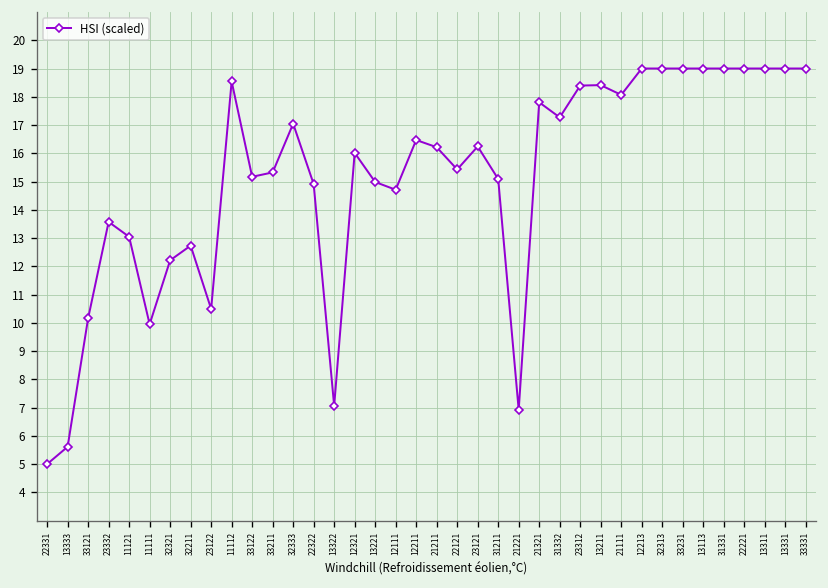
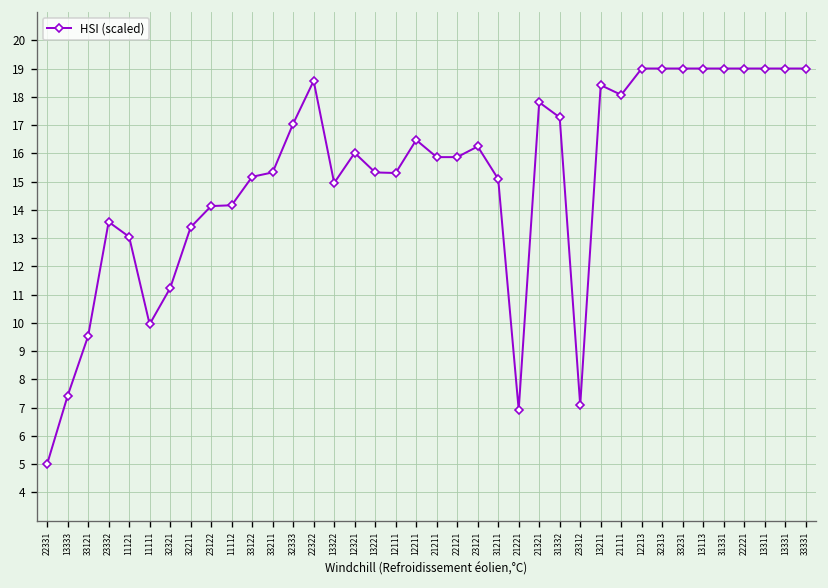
  {
    "22331": 5.0,
-   "13333": 5.6,
-   "33121": 10.2,
+   "13333": 7.4,
+   "33121": 9.5,
    "23332": 13.6,
    "11121": 13.0,
    "11111": 9.9,
-   "32321": 12.2,
-   "32211": 12.7,
-   "23122": 10.5,
-   "11112": 18.5,
+   "32321": 11.2,
+   "32211": 13.4,
+   "23122": 14.1,
+   "11112": 14.2,
    "33122": 15.2,
    "33211": 15.3,
    "32333": 17.0,
-   "22322": 14.9,
-   "13322": 7.1,
+   "22322": 18.6,
+   "13322": 14.9,
    "12321": 16.0,
-   "13221": 15.0,
-   "12111": 14.7,
+   "13221": 15.3,
+   "12111": 15.3,
    "12211": 16.5,
-   "21211": 16.2,
-   "22121": 15.4,
+   "21211": 15.9,
+   "22121": 15.9,
    "23121": 16.2,
    "31211": 15.1,
    "21221": 6.9,
    "21321": 17.8,
    "31332": 17.3,
-   "23312": 18.4,
+   "23312": 7.1,
    "13211": 18.4,
    "21111": 18.1,
    "12213": 19.0,
    "32313": 19.0,
    "33231": 19.0,
    "13113": 19.0,
    "31331": 19.0,
    "22221": 19.0,
    "13311": 19.0,
    "13331": 19.0,
    "33331": 19.0
  }
